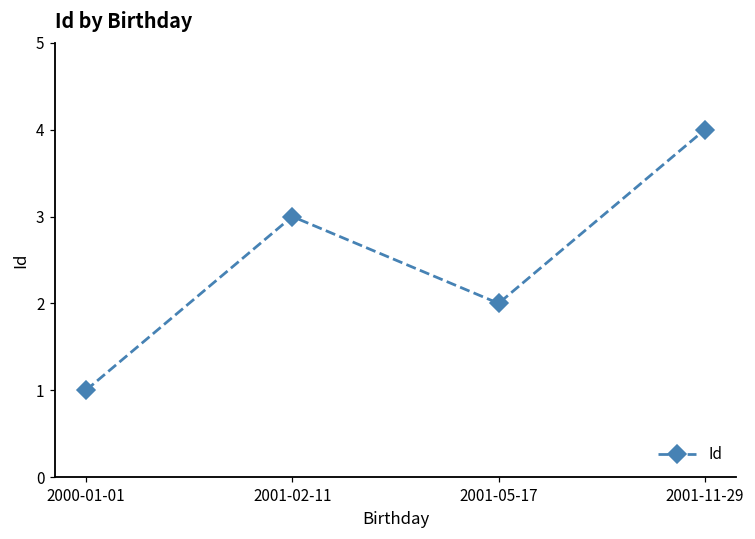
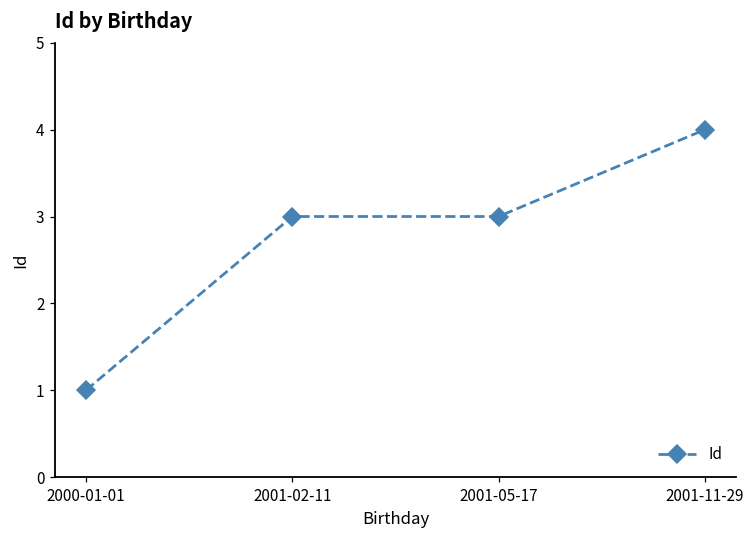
  {
    "2000-01-01": 1,
    "2001-02-11": 3,
-   "2001-05-17": 2,
+   "2001-05-17": 3,
    "2001-11-29": 4
  }
